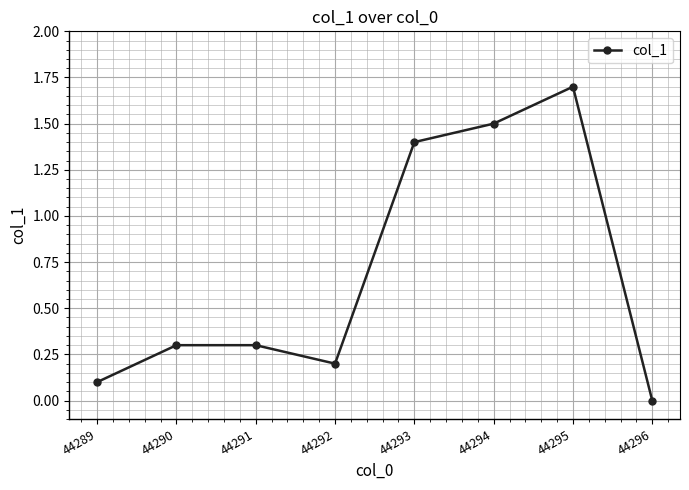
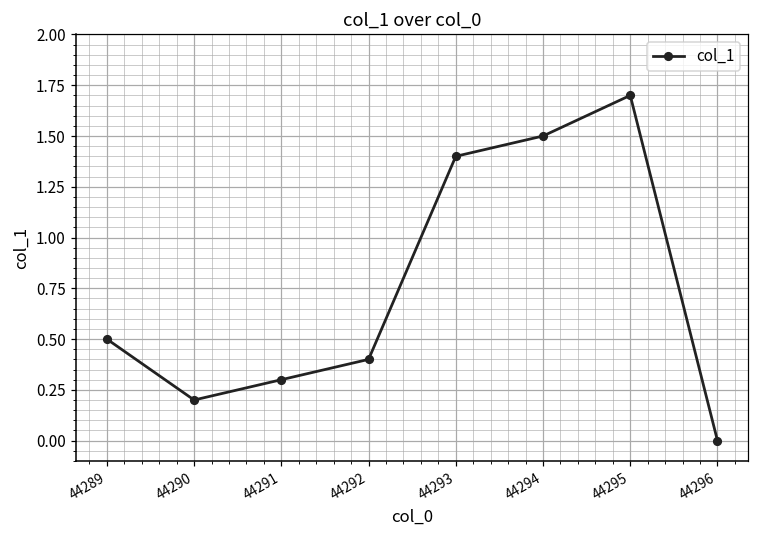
  {
-   "44289": 0.1,
-   "44290": 0.3,
+   "44289": 0.5,
+   "44290": 0.2,
    "44291": 0.3,
-   "44292": 0.2,
+   "44292": 0.4,
    "44293": 1.4,
    "44294": 1.5,
    "44295": 1.7,
    "44296": 0.0
  }
